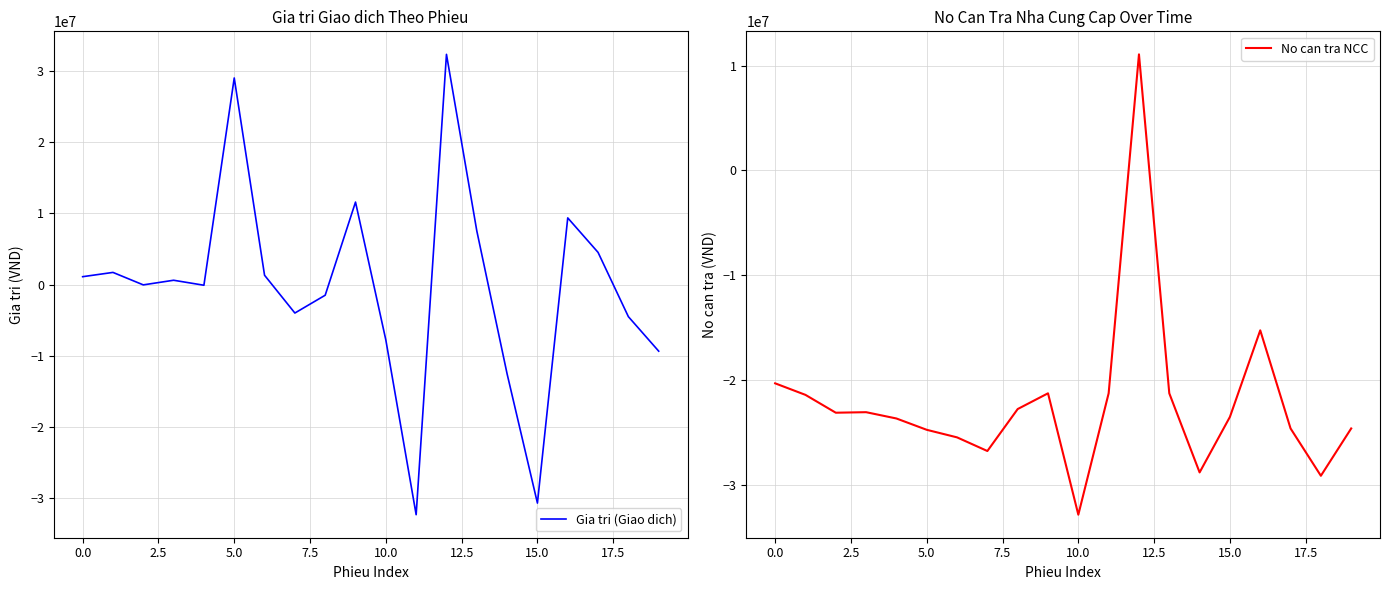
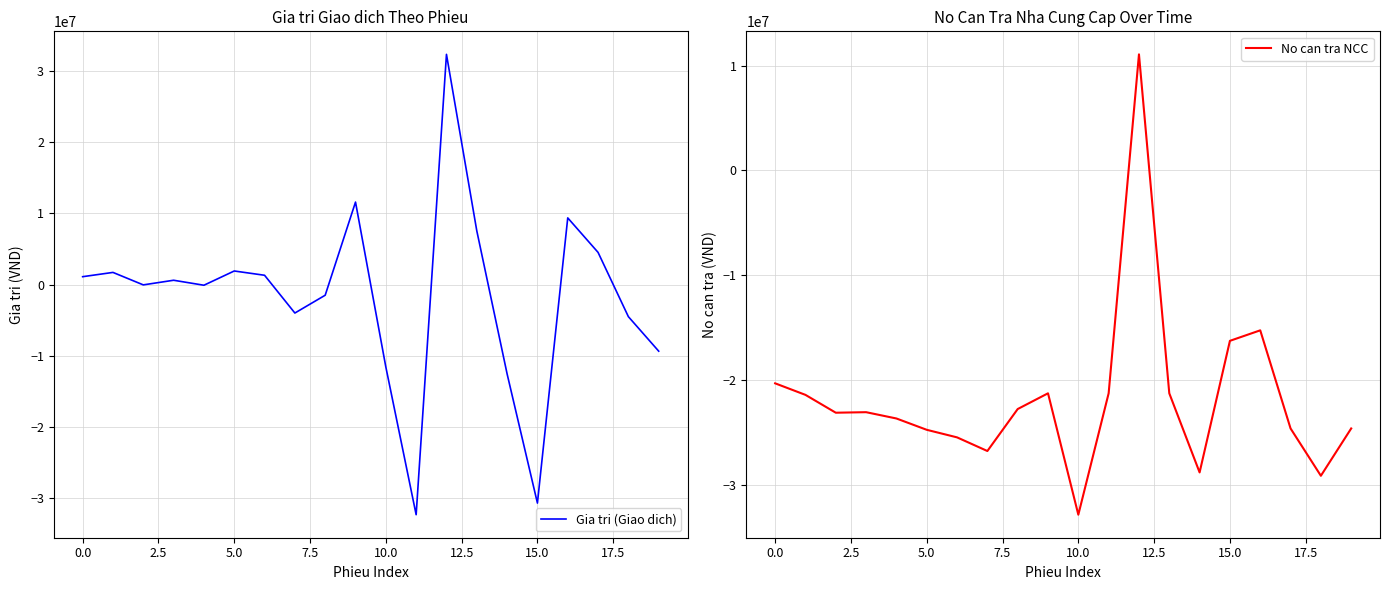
  {
    "Gia tri Giao dich Theo Phieu": {
      "0.0": 1000000,
-     "5.0": 29000000,
-     "10.0": -8000000,
+     "5.0": 2000000,
+     "10.0": -12000000,
      "15.0": -31000000
    },
    "No Can Tra Nha Cung Cap Over Time": {
      "0.0": -20300000,
      "5.0": -24700000,
      "10.0": -32800000,
-     "15.0": -23500000
+     "15.0": -16200000
    }
  }
